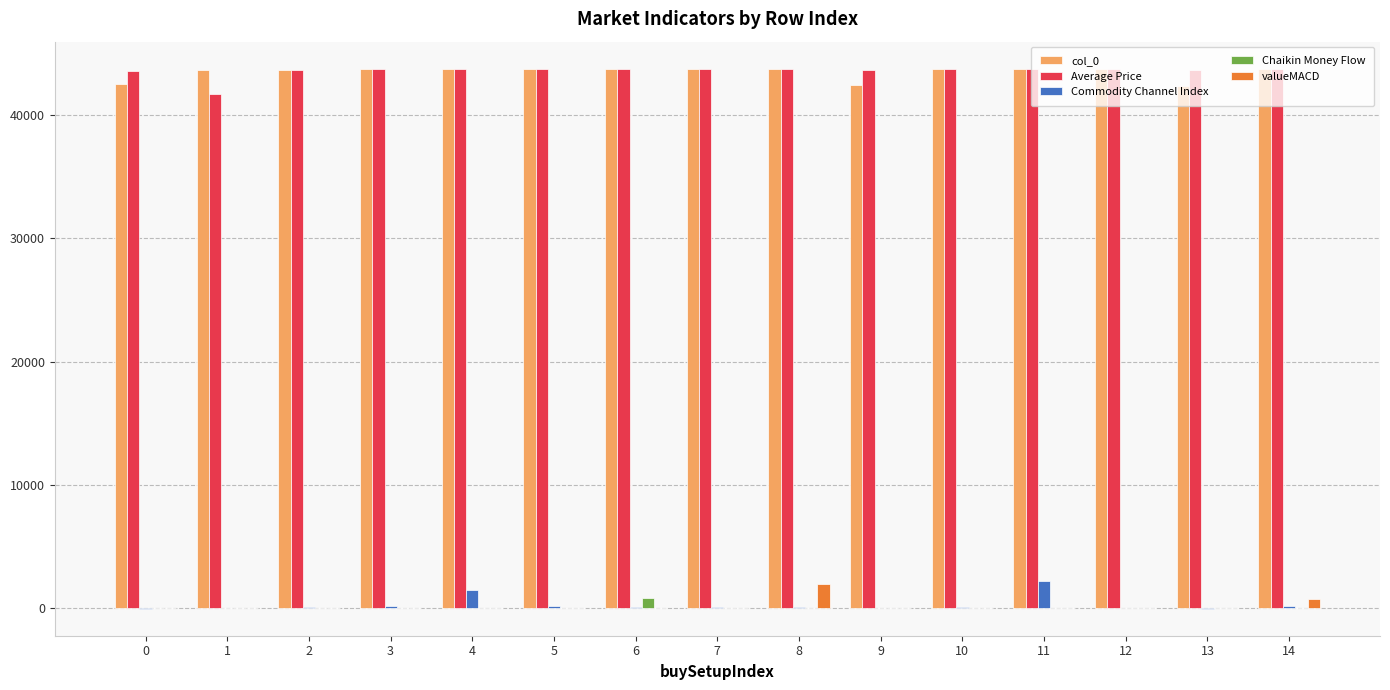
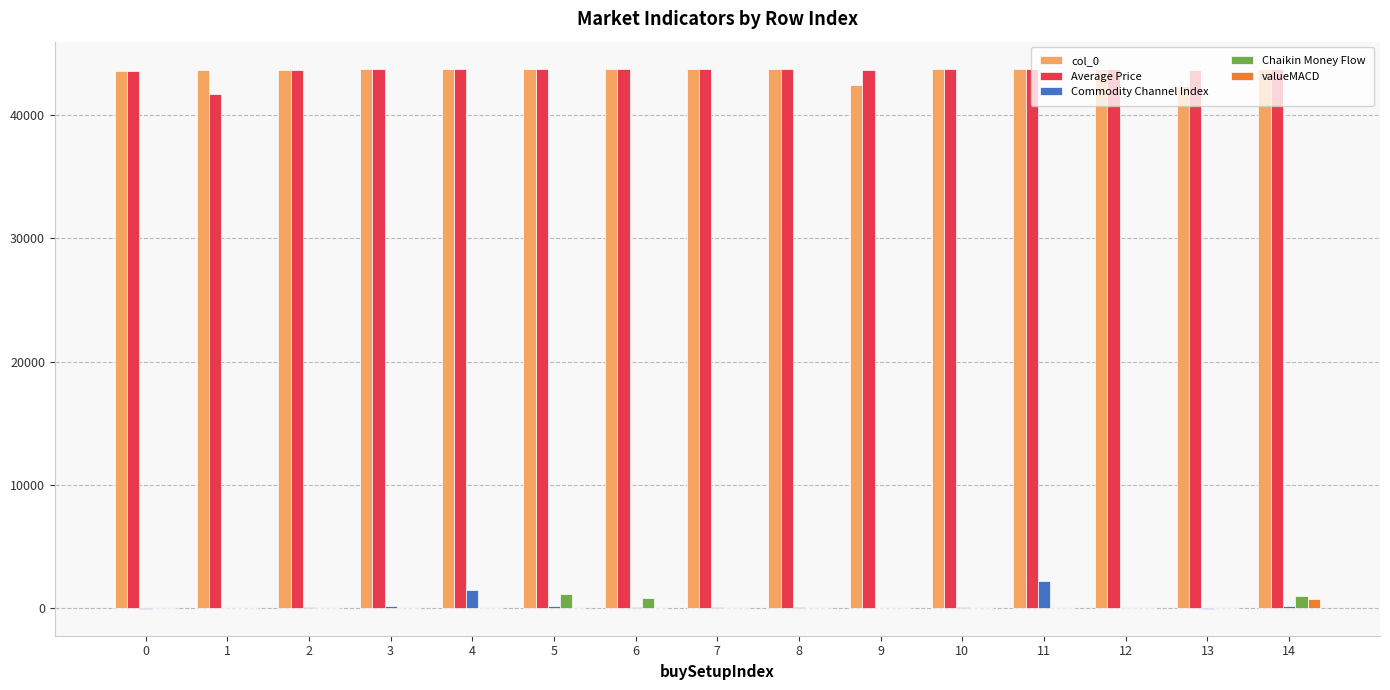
  {
    "col_0": {
-     "0": 42600,
+     "0": 43600,
      "1": 43600,
      "2": 43700,
      "3": 43700,
      "4": 43800,
      "5": 43800,
      "6": 43800,
      "7": 43800,
      "8": 43800,
      "9": 42500,
      "10": 43700,
      "11": 43800
    },
    "Average Price": {
      "0": 43600,
      "1": 41700,
      "2": 43700,
      "3": 43700,
      "4": 43800,
      "5": 43800,
      "6": 43800,
      "7": 43800,
      "8": 43800,
      "9": 43700,
      "10": 43700
    },
    "Commodity Channel Index": {
      "4": 1400,
      "11": 2100
    },
    "Chaikin Money Flow": {
-     "5": 0,
+     "5": 1100,
      "6": 800,
-     "14": 0
+     "14": 1000
    },
    "valueMACD": {
-     "8": 2000,
+     "8": 0,
      "14": 700
    }
  }
